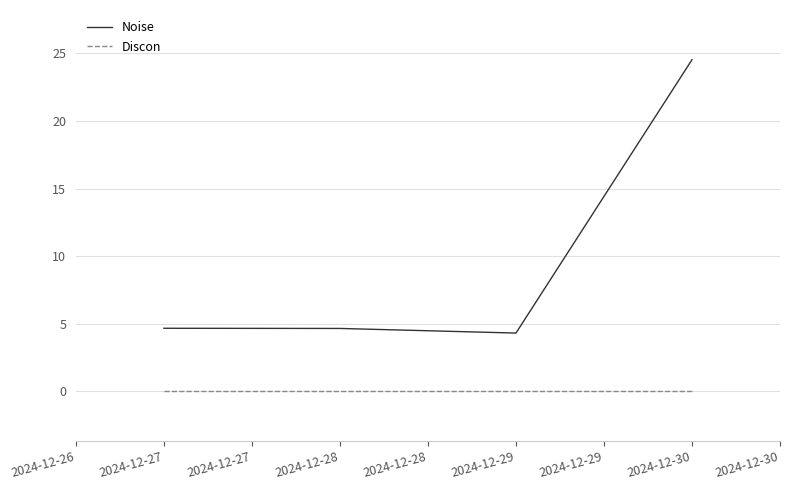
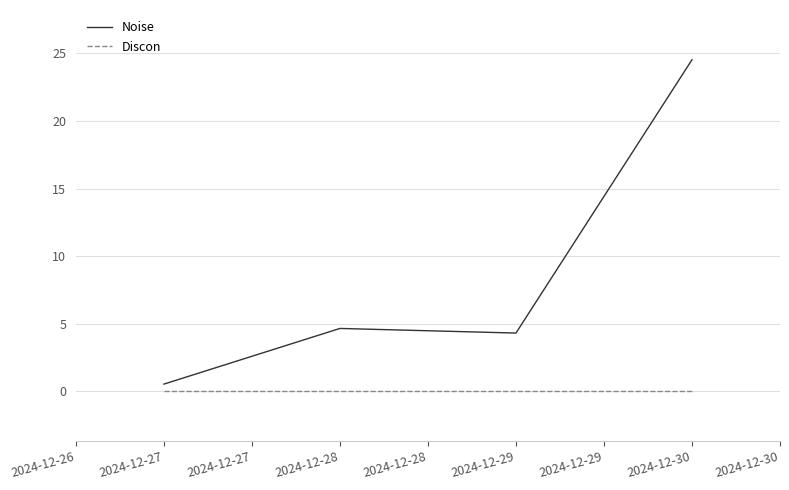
  {
    "Noise": {
-     "2024-12-27": 4.7,
+     "2024-12-27": 0.5,
      "2024-12-28": 4.6,
      "2024-12-29": 4.3,
      "2024-12-30": 24.5
    },
    "Discon": {
      "2024-12-27": 0.0,
      "2024-12-28": 0.0,
      "2024-12-29": 0.0,
      "2024-12-30": 0.0
    }
  }
